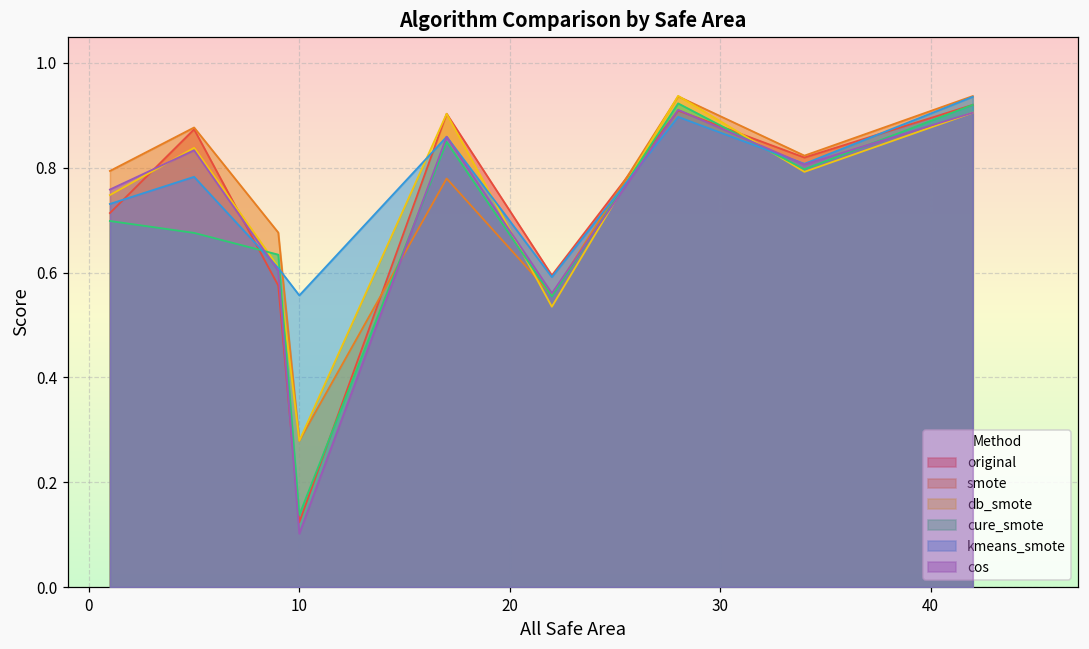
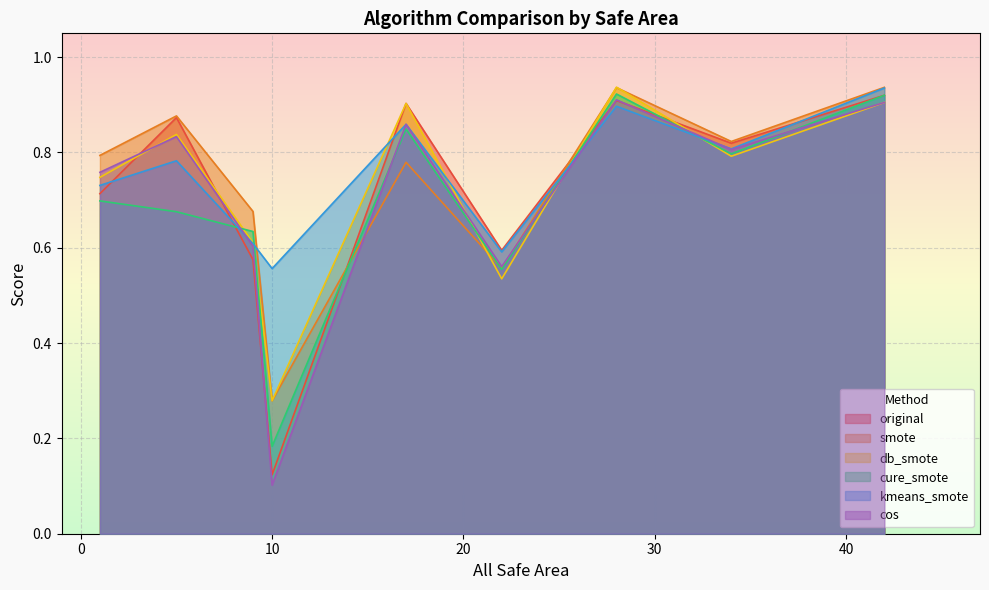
  {
    "cure_smote": {
-     "10": 0.14
+     "10": 0.18
    },
    "kmeans_smote": {
      "10": 0.56
    },
    "cos": {
      "10": 0.10
    }
  }
